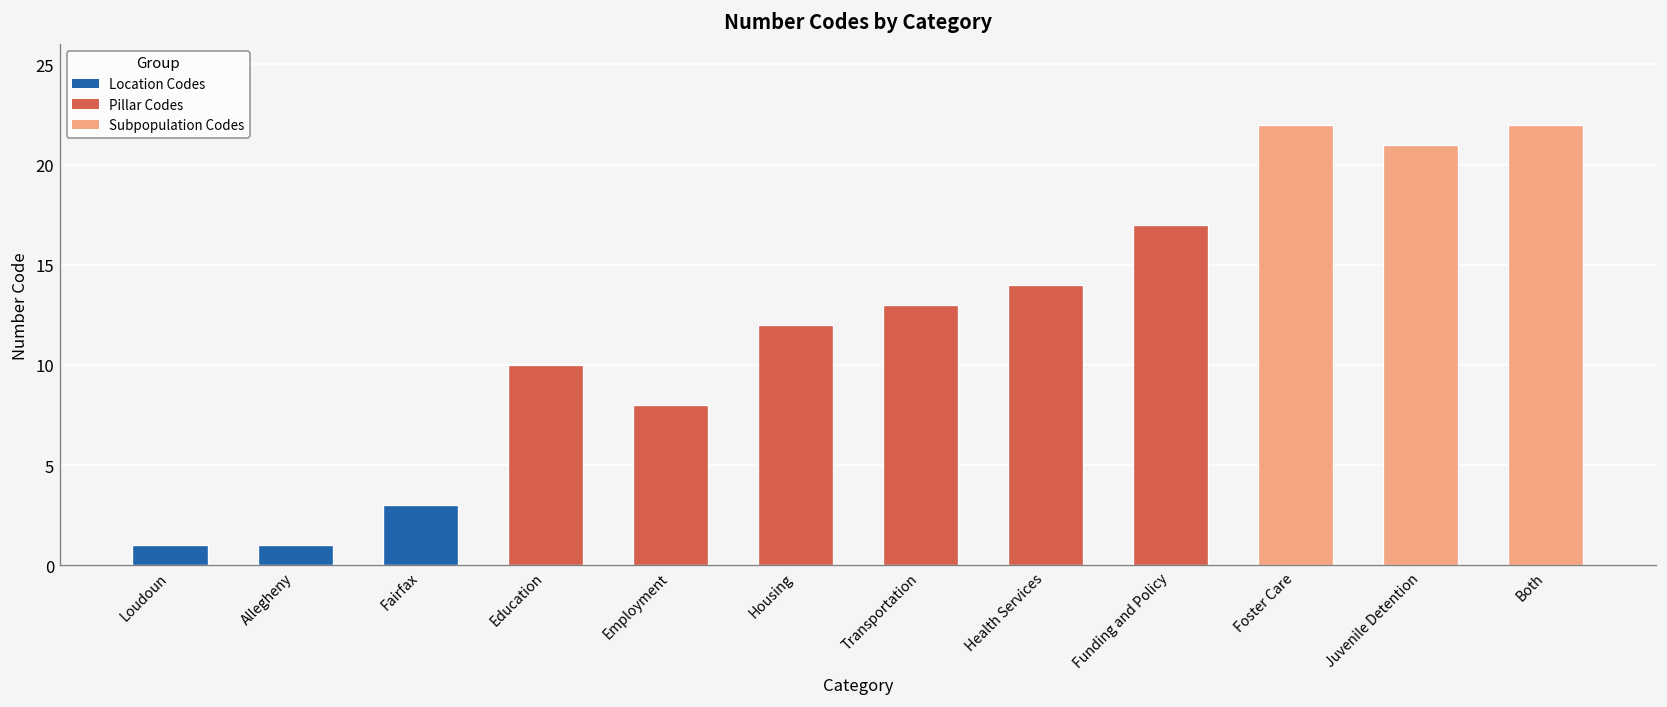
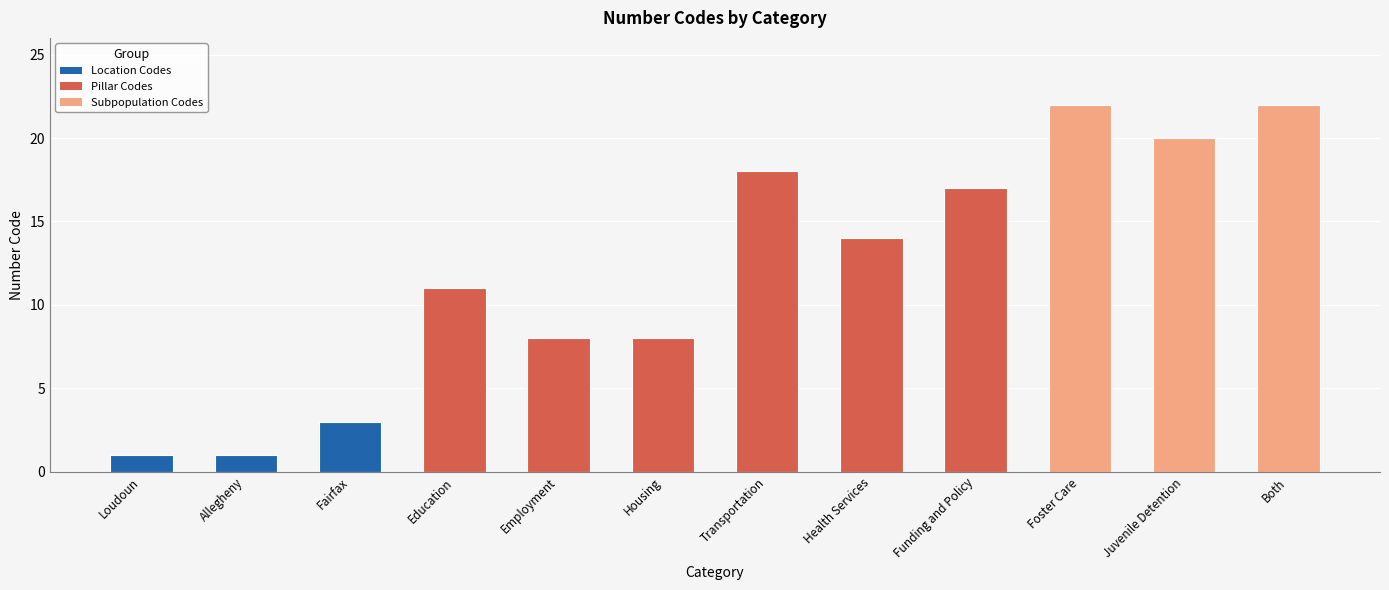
  {
    "Loudoun": 1,
    "Allegheny": 1,
    "Fairfax": 3,
-   "Education": 10,
+   "Education": 11,
    "Employment": 8,
-   "Housing": 12,
-   "Transportation": 13,
+   "Housing": 8,
+   "Transportation": 18,
    "Health Services": 14,
    "Funding and Policy": 17,
    "Foster Care": 22,
-   "Juvenile Detention": 21,
+   "Juvenile Detention": 20,
    "Both": 22
  }
